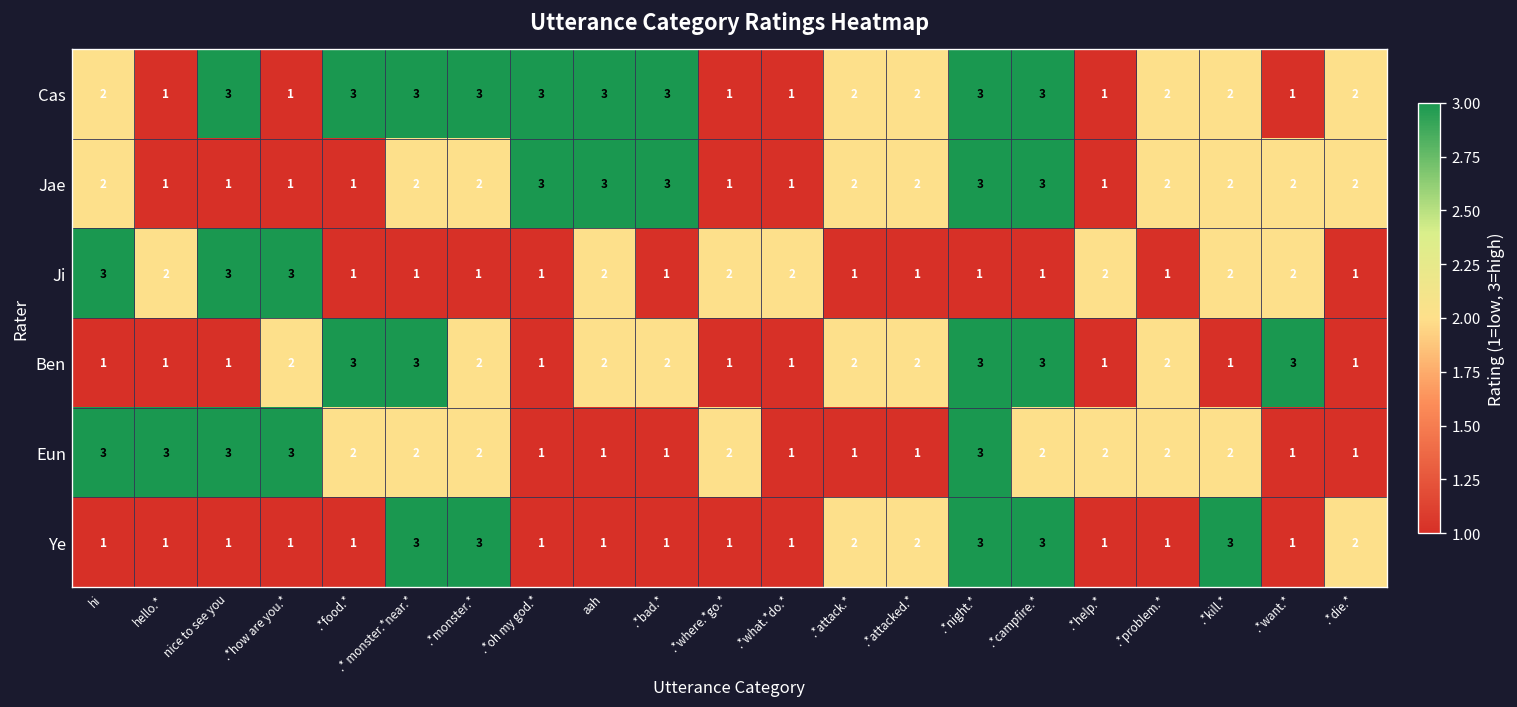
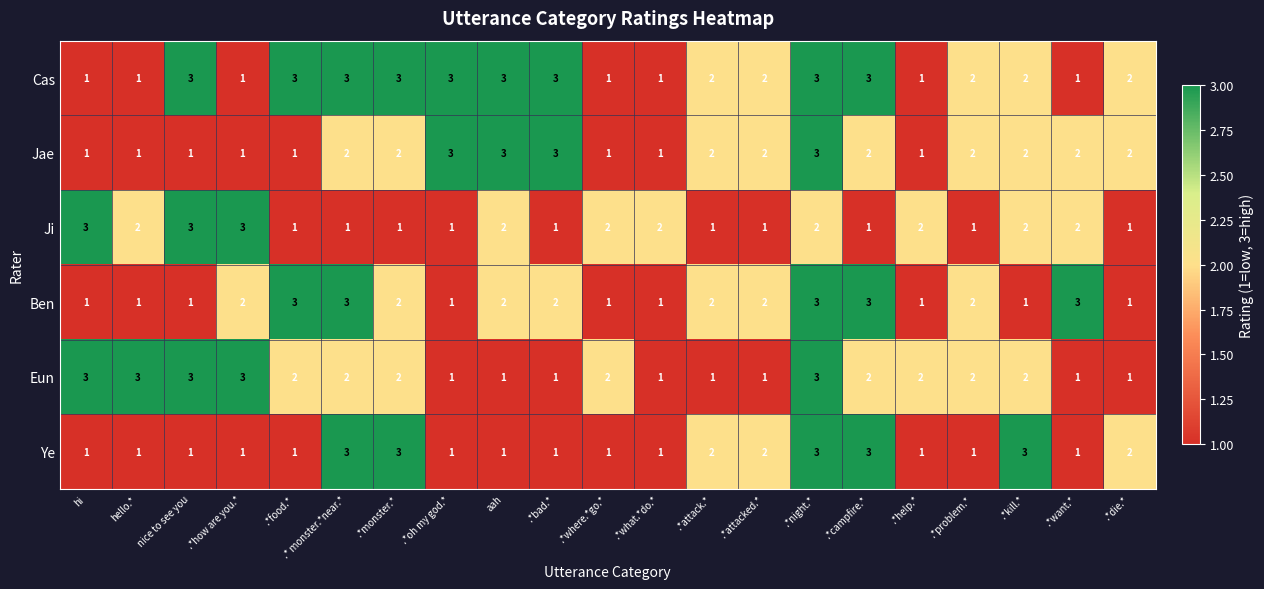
  {
    "Cas": {
-     "hi": 2,
+     "hi": 1,
      "hello.*": 1,
      "nice to see you": 3,
      ".*how are you.*": 1,
      ".*food.*": 3,
      ".* monster.*near.*": 3,
      ".*monster.*": 3,
      ".*oh my god.*": 3,
      "aah": 3,
      ".*bad.*": 3,
      ".*where.*go.*": 1,
      ".*what.*do.*": 1,
      ".*attack.*": 2,
      ".*attacked.*": 2,
      ".*night.*": 3,
      ".*campfire.*": 3,
      ".*help.*": 1,
      ".*problem.*": 2,
      ".*kill.*": 2,
      ".*want.*": 1,
      ".*die.*": 2
    },
    "Jae": {
-     "hi": 2,
+     "hi": 1,
      "hello.*": 1,
      "nice to see you": 1,
      ".*how are you.*": 1,
      ".*food.*": 1,
      ".* monster.*near.*": 2,
      ".*monster.*": 2,
      ".*oh my god.*": 3,
      "aah": 3,
      ".*bad.*": 3,
      ".*where.*go.*": 1,
      ".*what.*do.*": 1,
      ".*attack.*": 2,
      ".*attacked.*": 2,
      ".*night.*": 3,
-     ".*campfire.*": 3,
+     ".*campfire.*": 2,
      ".*help.*": 1,
      ".*problem.*": 2,
      ".*kill.*": 2,
      ".*want.*": 2,
      ".*die.*": 2
    },
    "Ji": {
      "hi": 3,
      "hello.*": 2,
      "nice to see you": 3,
      ".*how are you.*": 3,
      ".*food.*": 1,
      ".* monster.*near.*": 1,
      ".*monster.*": 1,
      ".*oh my god.*": 1,
      "aah": 2,
      ".*bad.*": 1,
      ".*where.*go.*": 2,
      ".*what.*do.*": 2,
      ".*attack.*": 1,
      ".*attacked.*": 1,
-     ".*night.*": 1,
+     ".*night.*": 2,
      ".*campfire.*": 1,
      ".*help.*": 2,
      ".*problem.*": 1,
      ".*kill.*": 2,
      ".*want.*": 2,
      ".*die.*": 1
    },
    "Ben": {
      "hi": 1,
      "hello.*": 1,
      "nice to see you": 1,
      ".*how are you.*": 2,
      ".*food.*": 3,
      ".* monster.*near.*": 3,
      ".*monster.*": 2,
      ".*oh my god.*": 1,
      "aah": 2,
      ".*bad.*": 2,
      ".*where.*go.*": 1,
      ".*what.*do.*": 1,
      ".*attack.*": 2,
      ".*attacked.*": 2,
      ".*night.*": 3,
      ".*campfire.*": 3,
      ".*help.*": 1,
      ".*problem.*": 2,
      ".*kill.*": 1,
      ".*want.*": 3,
      ".*die.*": 1
    },
    "Eun": {
      "hi": 3,
      "hello.*": 3,
      "nice to see you": 3,
      ".*how are you.*": 3,
      ".*food.*": 2,
      ".* monster.*near.*": 2,
      ".*monster.*": 2,
      ".*oh my god.*": 1,
      "aah": 1,
      ".*bad.*": 1,
      ".*where.*go.*": 2,
      ".*what.*do.*": 1,
      ".*attack.*": 1,
      ".*attacked.*": 1,
      ".*night.*": 3,
      ".*campfire.*": 2,
      ".*help.*": 2,
      ".*problem.*": 2,
      ".*kill.*": 2,
      ".*want.*": 1,
      ".*die.*": 1
    },
    "Ye": {
      "hi": 1,
      "hello.*": 1,
      "nice to see you": 1,
      ".*how are you.*": 1,
      ".*food.*": 1,
      ".* monster.*near.*": 3,
      ".*monster.*": 3,
      ".*oh my god.*": 1,
      "aah": 1,
      ".*bad.*": 1,
      ".*where.*go.*": 1,
      ".*what.*do.*": 1,
      ".*attack.*": 2,
      ".*attacked.*": 2,
      ".*night.*": 3,
      ".*campfire.*": 3,
      ".*help.*": 1,
      ".*problem.*": 1,
      ".*kill.*": 3,
      ".*want.*": 1,
      ".*die.*": 2
    }
  }
